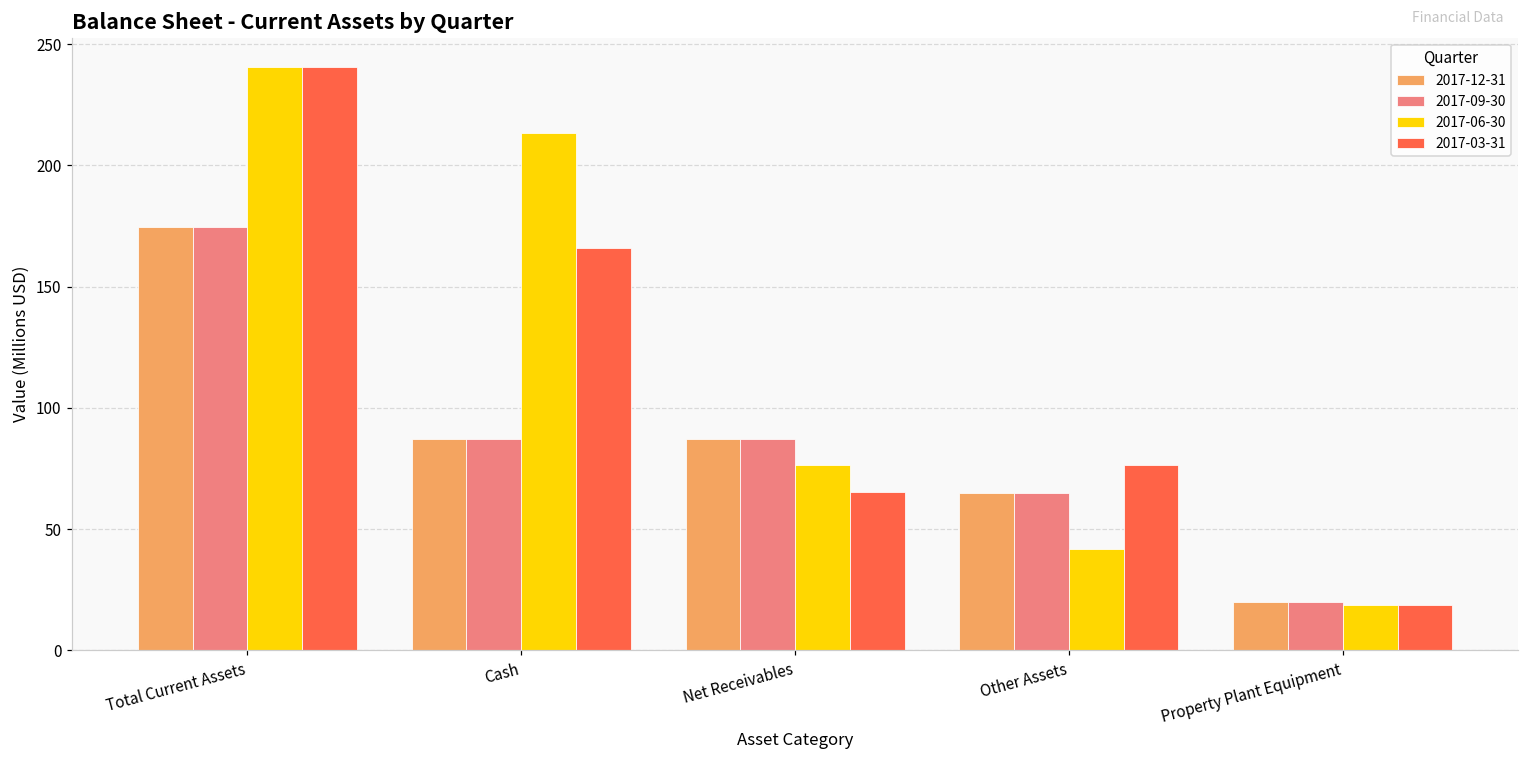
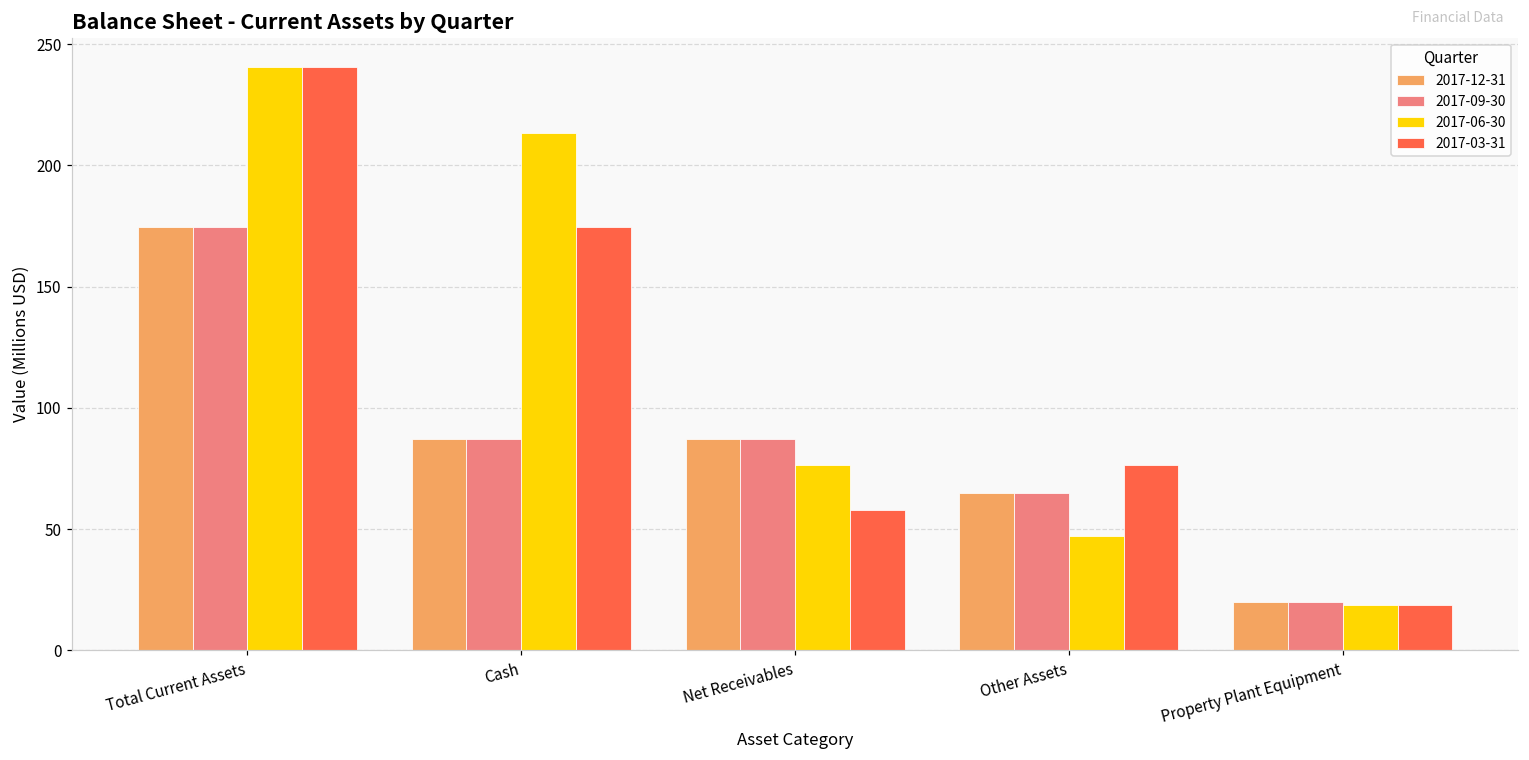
  {
    "2017-06-30": {
      "Total Current Assets": 241,
      "Cash": 213,
      "Net Receivables": 76,
-     "Other Assets": 42,
+     "Other Assets": 47,
      "Property Plant Equipment": 19
    },
    "2017-03-31": {
      "Total Current Assets": 241,
-     "Cash": 166,
-     "Net Receivables": 65,
+     "Cash": 174,
+     "Net Receivables": 58,
      "Other Assets": 76,
      "Property Plant Equipment": 19
    }
  }
